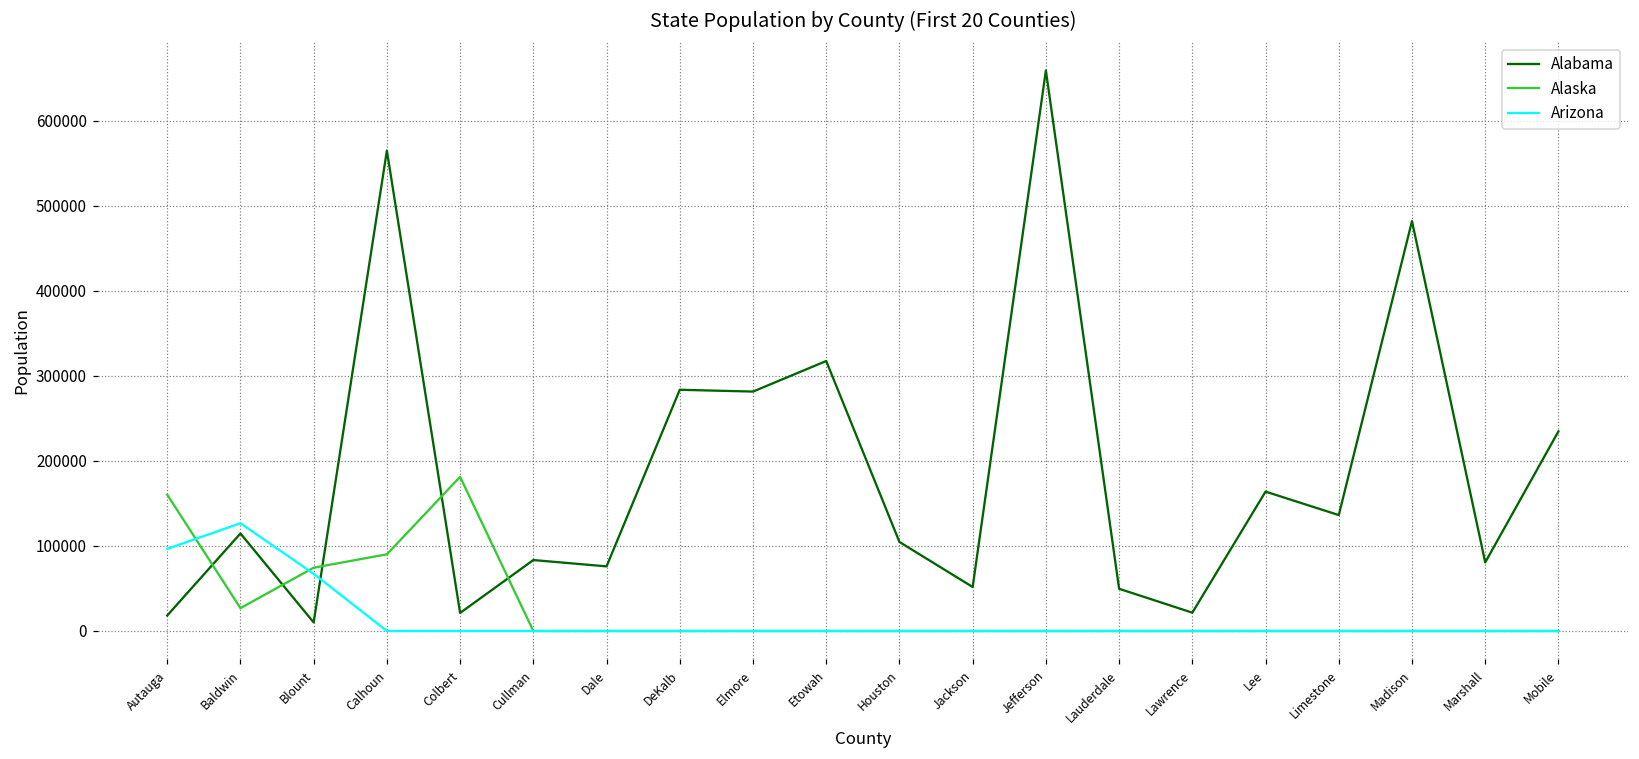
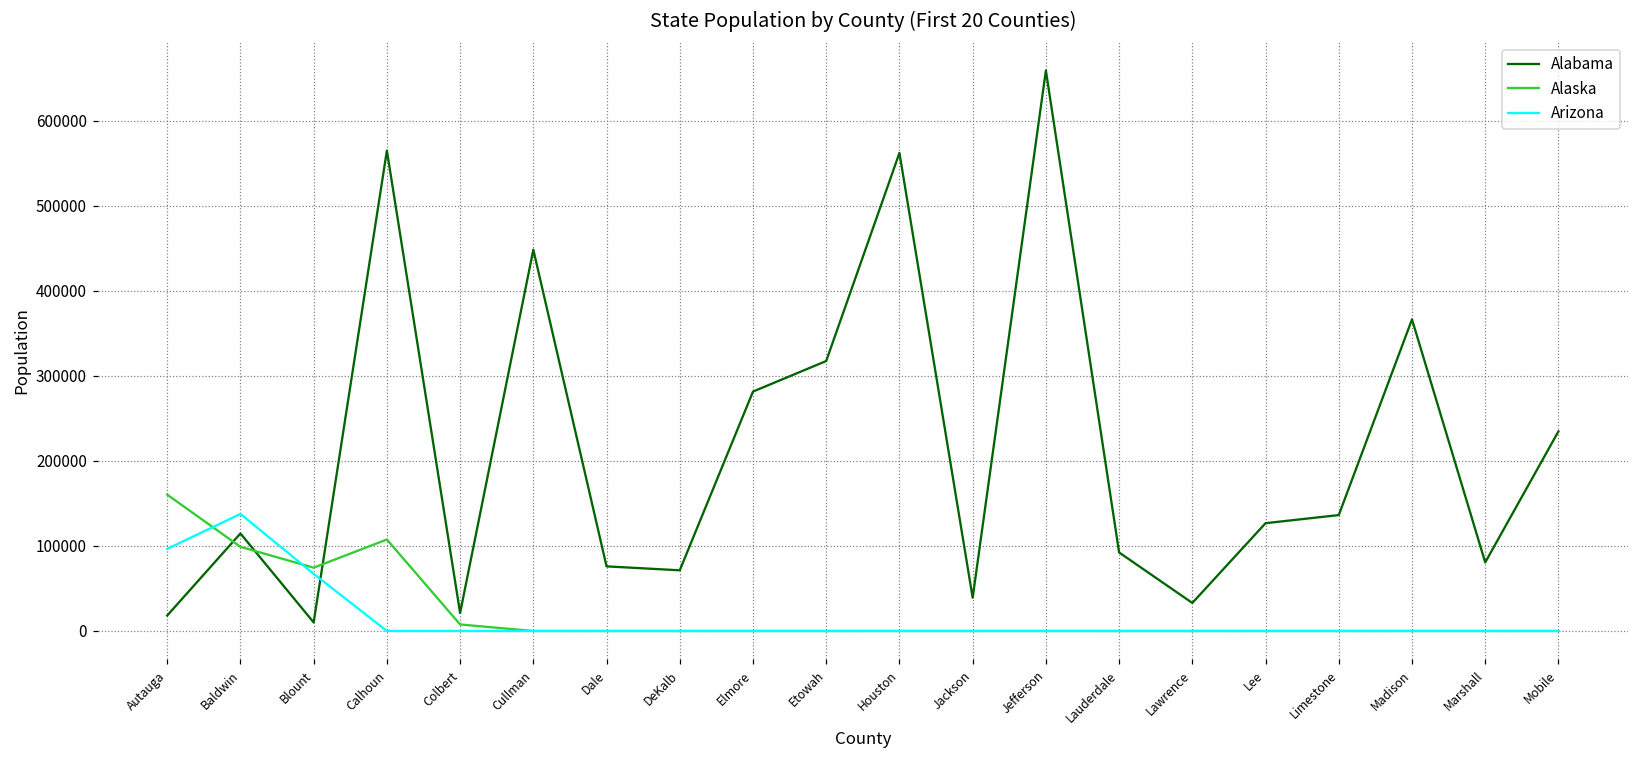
  {
    "Alabama": {
      "Autauga": 20000,
      "Baldwin": 110000,
      "Blount": 10000,
      "Calhoun": 570000,
      "Colbert": 20000,
-     "Cullman": 80000,
+     "Cullman": 450000,
      "Dale": 80000,
-     "DeKalb": 280000,
+     "DeKalb": 70000,
      "Elmore": 280000,
      "Etowah": 320000,
-     "Houston": 100000,
-     "Jackson": 50000,
+     "Houston": 560000,
+     "Jackson": 40000,
      "Jefferson": 660000,
-     "Lauderdale": 50000,
-     "Lawrence": 20000,
-     "Lee": 160000,
+     "Lauderdale": 90000,
+     "Lawrence": 30000,
+     "Lee": 130000,
      "Limestone": 140000,
-     "Madison": 480000,
+     "Madison": 370000,
      "Marshall": 80000,
      "Mobile": 230000
    },
    "Alaska": {
      "Autauga": 160000,
-     "Baldwin": 30000,
+     "Baldwin": 100000,
      "Blount": 70000,
-     "Calhoun": 90000,
-     "Colbert": 180000
+     "Calhoun": 110000,
+     "Colbert": 10000
    },
    "Arizona": {
      "Autauga": 100000,
-     "Baldwin": 130000,
+     "Baldwin": 140000,
      "Blount": 70000,
      "Calhoun": 0,
      "Colbert": 0
    }
  }
